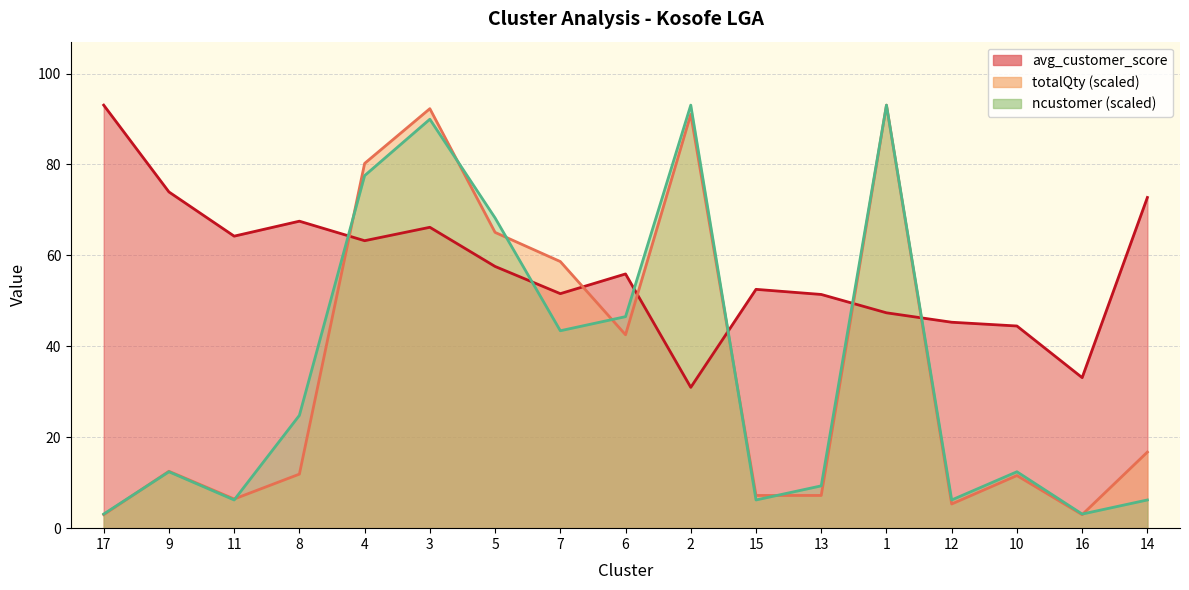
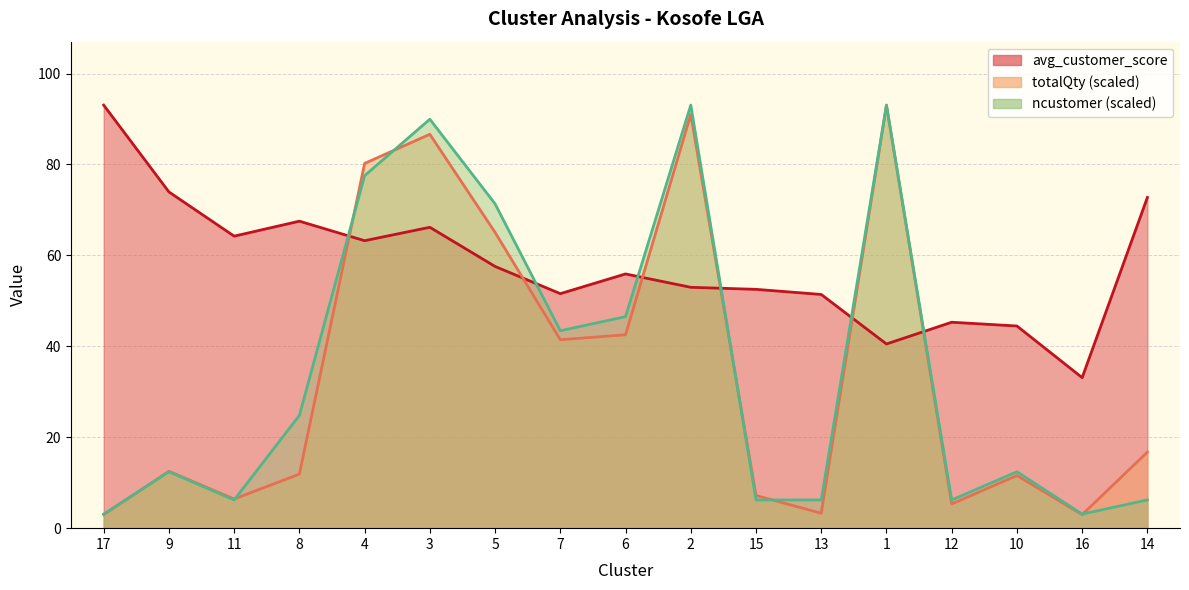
  {
    "avg_customer_score": {
      "17": 93,
      "9": 74,
      "11": 64,
      "8": 68,
      "4": 63,
      "3": 66,
      "5": 58,
      "7": 52,
      "6": 56,
-     "2": 31,
+     "2": 53,
      "15": 53,
      "13": 51,
-     "1": 47,
+     "1": 41,
      "12": 45,
      "10": 44,
      "16": 33,
      "14": 73
    },
    "totalQty (scaled)": {
      "8": 12,
      "4": 80,
-     "3": 92,
+     "3": 87,
      "5": 65,
-     "7": 59,
+     "7": 41,
      "6": 43,
      "2": 91,
      "15": 7,
-     "13": 7,
+     "13": 3,
      "12": 5,
      "10": 12,
      "14": 17
    },
    "ncustomer (scaled)": {
      "8": 25,
      "4": 78,
      "3": 90,
-     "5": 68,
+     "5": 71,
      "7": 43,
      "6": 47,
      "2": 93,
      "15": 6,
-     "13": 9,
+     "13": 6,
      "12": 6,
      "10": 12,
      "14": 6
    }
  }
